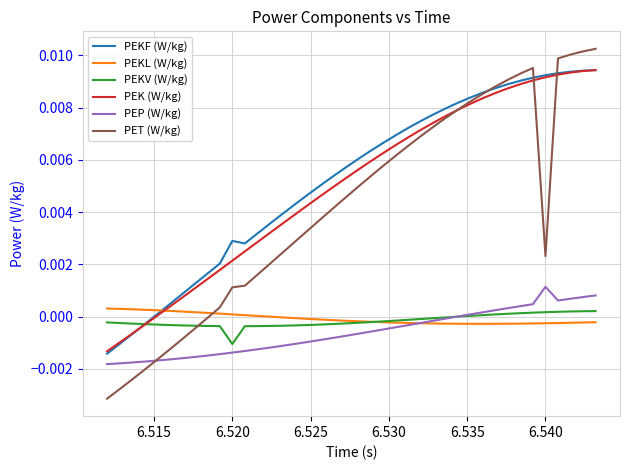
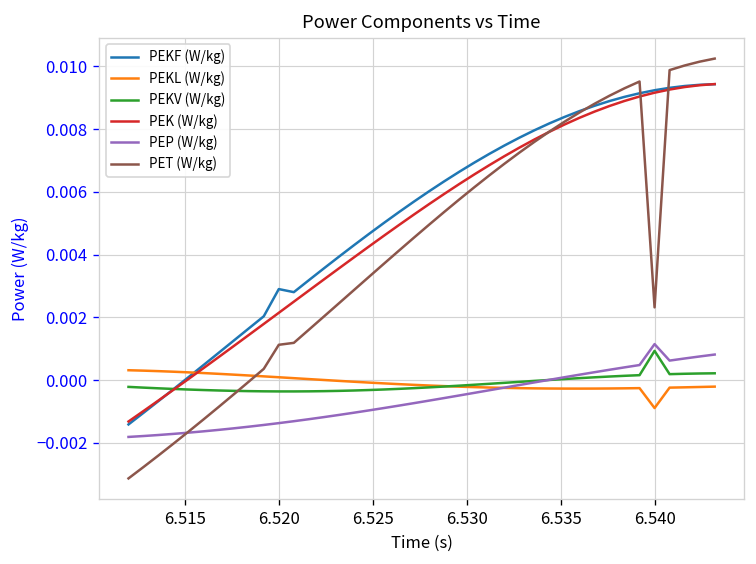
  {
    "PEKF (W/kg)": {
      "6.520": 0.0029
    },
    "PEKL (W/kg)": {
      "6.520": 0.0001,
-     "6.540": -0.0003
+     "6.540": -0.0009
    },
    "PEKV (W/kg)": {
-     "6.520": -0.0010,
-     "6.540": 0.0002
+     "6.520": -0.0004,
+     "6.540": 0.0009
    },
    "PEK (W/kg)": {
      "6.520": 0.0021
    },
    "PEP (W/kg)": {
      "6.520": -0.0014,
      "6.540": 0.0011
    },
    "PET (W/kg)": {
      "6.520": 0.0011,
      "6.540": 0.0023
    }
  }
